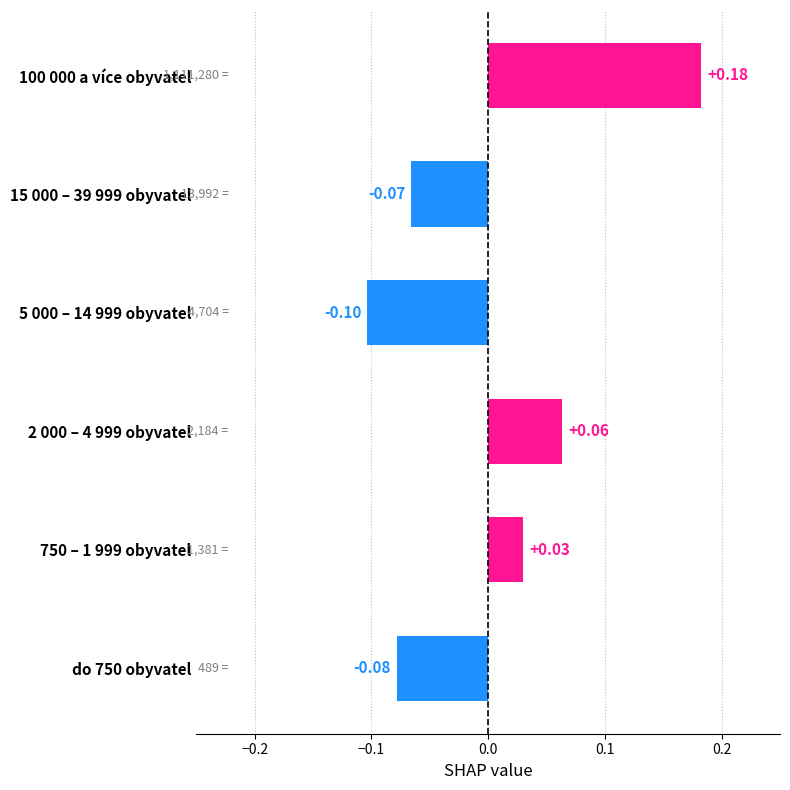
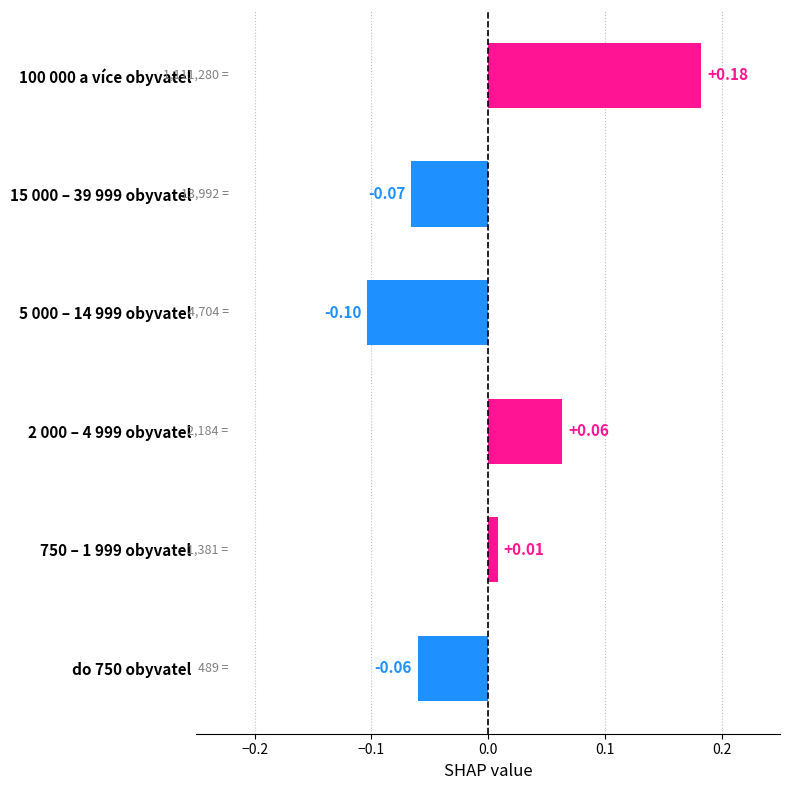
  {
    "100 000 a více obyvatel": "+0.18",
    "15 000 – 39 999 obyvatel": "-0.07",
    "5 000 – 14 999 obyvatel": "-0.10",
    "2 000 – 4 999 obyvatel": "+0.06",
-   "750 – 1 999 obyvatel": "+0.03",
-   "do 750 obyvatel": "-0.08"
+   "750 – 1 999 obyvatel": "+0.01",
+   "do 750 obyvatel": "-0.06"
  }
